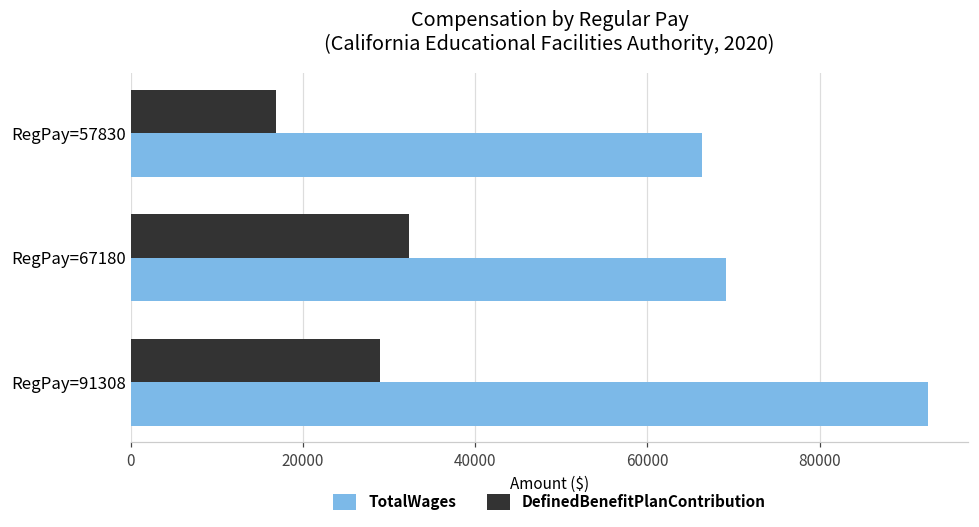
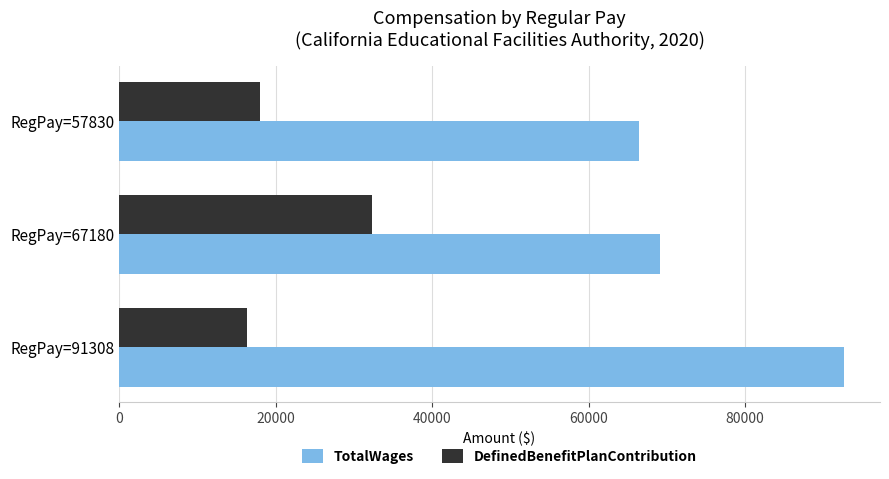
  {
    "TotalWages": {
      "RegPay=57830": 66000,
      "RegPay=67180": 69000,
      "RegPay=91308": 93000
    },
    "DefinedBenefitPlanContribution": {
-     "RegPay=57830": 17000,
+     "RegPay=57830": 18000,
      "RegPay=67180": 32000,
-     "RegPay=91308": 29000
+     "RegPay=91308": 16000
    }
  }
